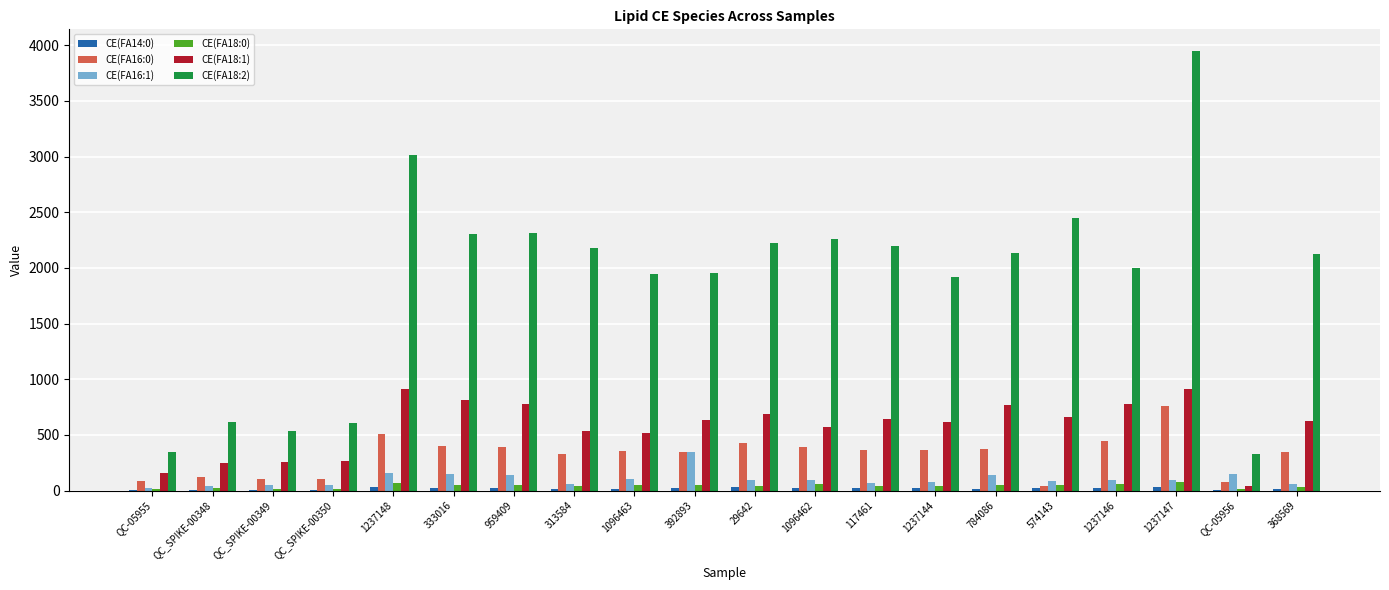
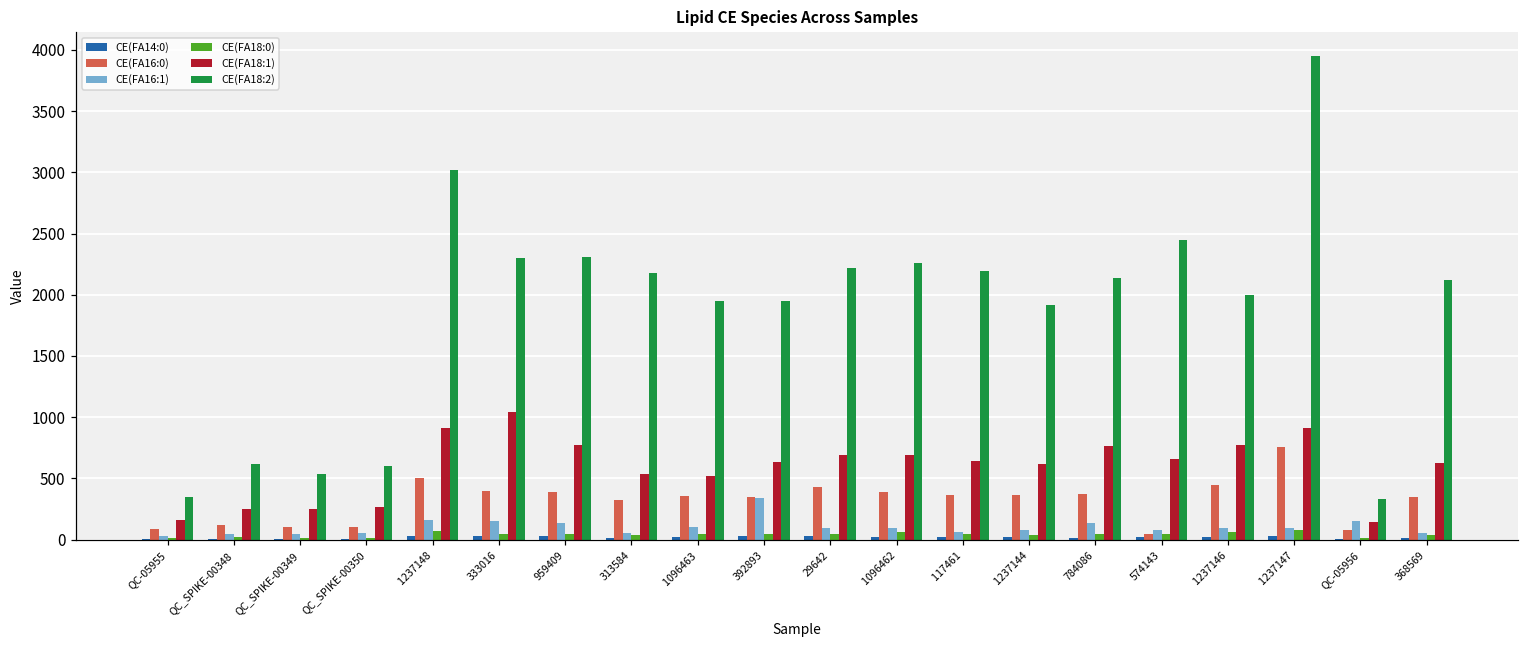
  {
    "CE(FA14:0)": {
      "1237148": 30,
      "333016": 30,
      "959409": 30,
      "392893": 30,
      "29642": 30,
      "1237147": 30
    },
    "CE(FA16:0)": {
      "QC-05955": 80,
      "QC_SPIKE-00348": 120,
      "QC_SPIKE-00349": 100,
      "QC_SPIKE-00350": 100,
      "1237148": 500,
      "333016": 400,
      "959409": 390,
      "313584": 330,
      "1096463": 360,
      "392893": 340,
      "29642": 430,
      "1096462": 390,
      "117461": 360,
      "1237144": 370,
      "784086": 370,
      "574143": 50,
      "1237146": 440,
      "1237147": 760,
      "QC-05956": 80,
      "368569": 340
    },
    "CE(FA16:1)": {
      "QC-05955": 30,
      "QC_SPIKE-00348": 40,
      "QC_SPIKE-00349": 50,
      "QC_SPIKE-00350": 50,
      "1237148": 160,
      "333016": 150,
      "959409": 140,
      "313584": 60,
      "1096463": 100,
      "392893": 340,
      "29642": 90,
      "1096462": 90,
      "117461": 70,
      "1237144": 80,
      "784086": 140,
      "574143": 80,
      "1237146": 100,
      "1237147": 90,
      "QC-05956": 150,
      "368569": 60
    },
    "CE(FA18:0)": {
      "1237148": 70,
      "333016": 50,
      "959409": 50,
      "313584": 40,
      "1096463": 50,
      "392893": 50,
      "29642": 40,
      "1096462": 60,
      "117461": 40,
      "1237144": 40,
      "784086": 50,
      "574143": 50,
      "1237146": 60,
      "1237147": 80,
      "368569": 40
    },
    "CE(FA18:1)": {
      "QC-05955": 160,
      "QC_SPIKE-00348": 250,
      "QC_SPIKE-00349": 250,
      "QC_SPIKE-00350": 270,
      "1237148": 910,
-     "333016": 820,
+     "333016": 1040,
      "959409": 780,
      "313584": 530,
      "1096463": 520,
      "392893": 630,
      "29642": 690,
-     "1096462": 570,
+     "1096462": 690,
      "117461": 640,
      "1237144": 620,
      "784086": 770,
      "574143": 660,
      "1237146": 770,
      "1237147": 910,
-     "QC-05956": 40,
+     "QC-05956": 150,
      "368569": 630
    },
    "CE(FA18:2)": {
      "QC-05955": 350,
      "QC_SPIKE-00348": 620,
      "QC_SPIKE-00349": 540,
      "QC_SPIKE-00350": 600,
      "1237148": 3020,
      "333016": 2300,
      "959409": 2310,
      "313584": 2180,
      "1096463": 1950,
      "392893": 1950,
      "29642": 2220,
      "1096462": 2260,
      "117461": 2190,
      "1237144": 1920,
      "784086": 2130,
      "574143": 2450,
      "1237146": 2000,
      "1237147": 3950,
      "QC-05956": 330,
      "368569": 2120
    }
  }
